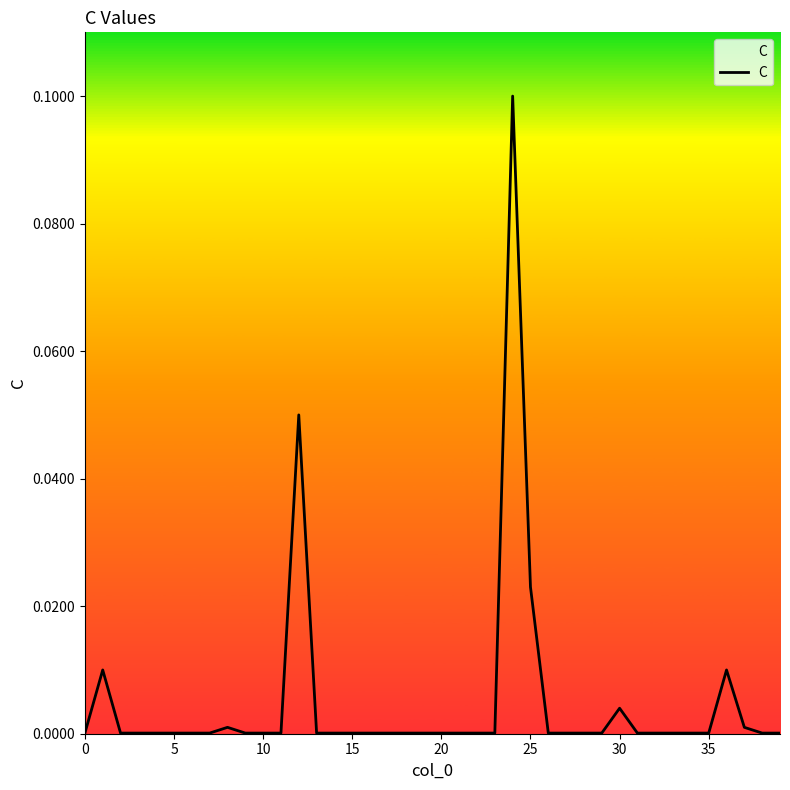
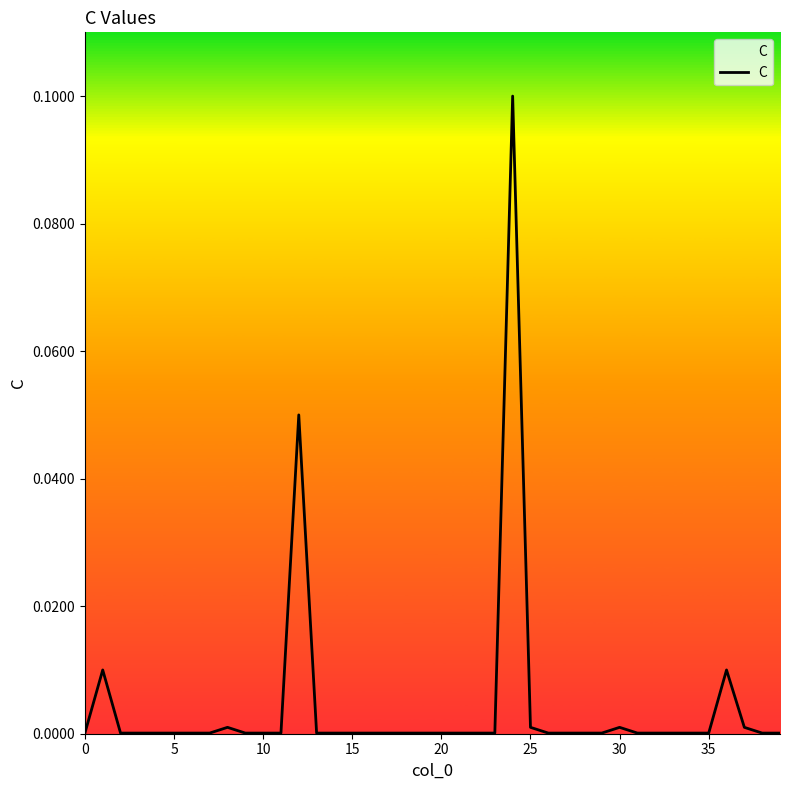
  {
    "0": 0.000,
    "5": 0.000,
    "10": 0.000,
    "15": 0.000,
    "20": 0.000,
-   "25": 0.023,
-   "30": 0.004,
+   "25": 0.001,
+   "30": 0.001,
    "35": 0.000
  }
